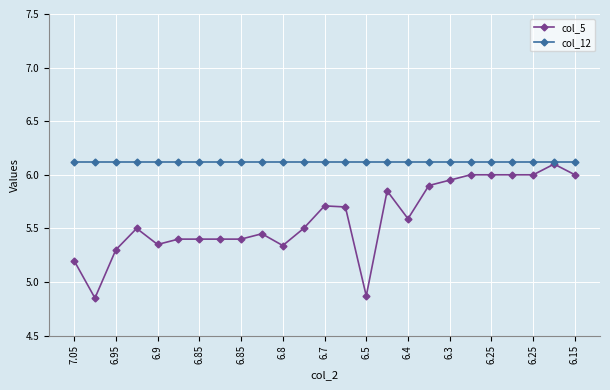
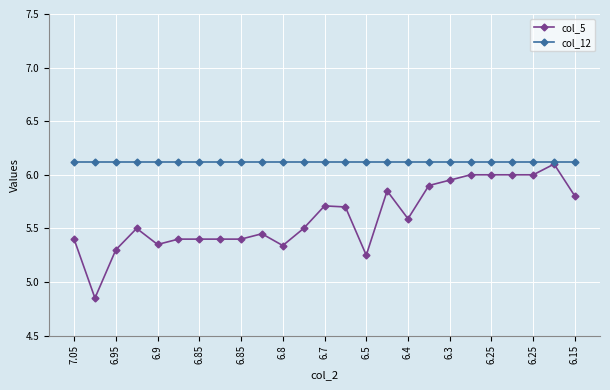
  {
    "col_5": {
-     "7.05": 5.2,
+     "7.05": 5.4,
      "6.95": 5.30,
      "6.9": 5.35,
      "6.8": 5.34,
      "6.7": 5.71,
-     "6.5": 4.87,
+     "6.5": 5.25,
      "6.4": 5.59,
      "6.3": 5.95,
-     "6.15": 6.0
+     "6.15": 5.8
    },
    "col_12": {
      "7.05": 6.12,
      "6.95": 6.12,
      "6.9": 6.12,
      "6.8": 6.12,
      "6.7": 6.12,
      "6.5": 6.12,
      "6.4": 6.12,
      "6.3": 6.12,
      "6.15": 6.12
    }
  }
